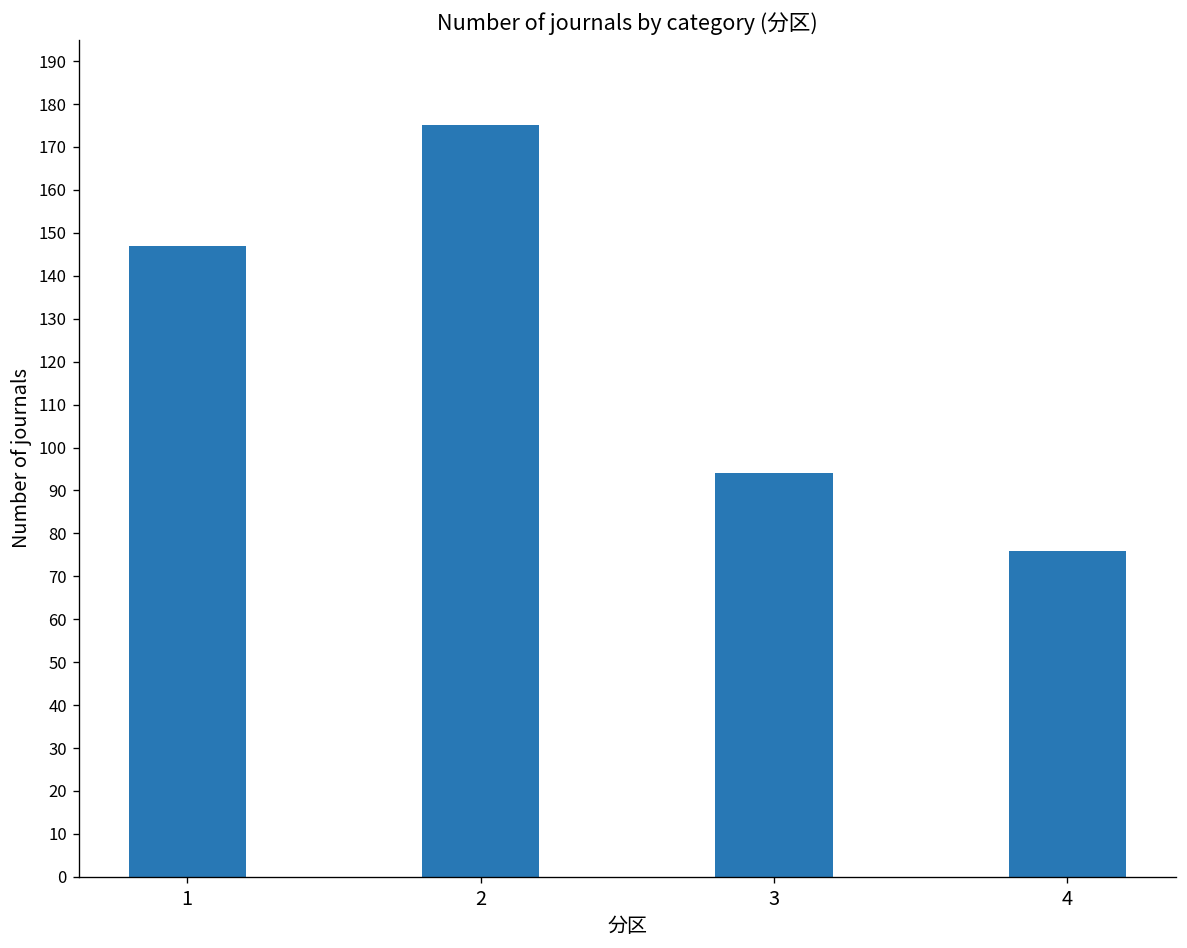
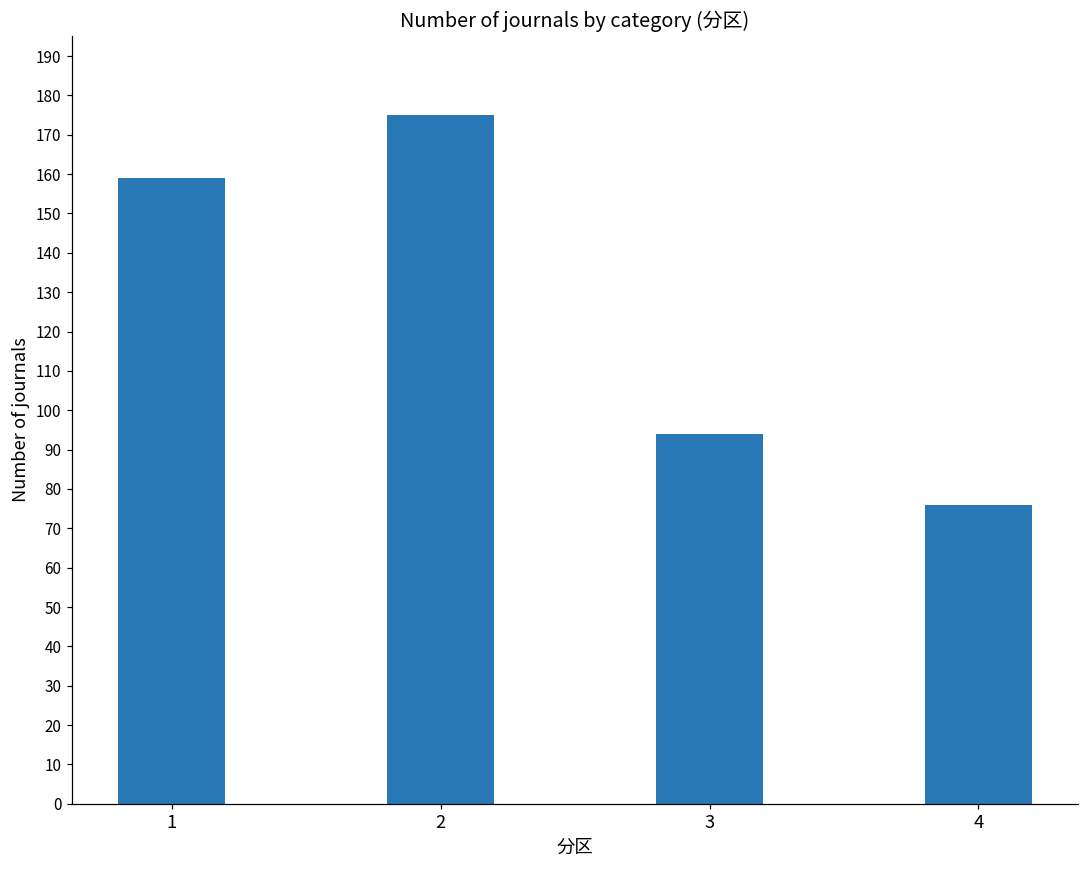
  {
-   "1": 147,
+   "1": 159,
    "2": 175,
    "3": 94,
    "4": 76
  }
